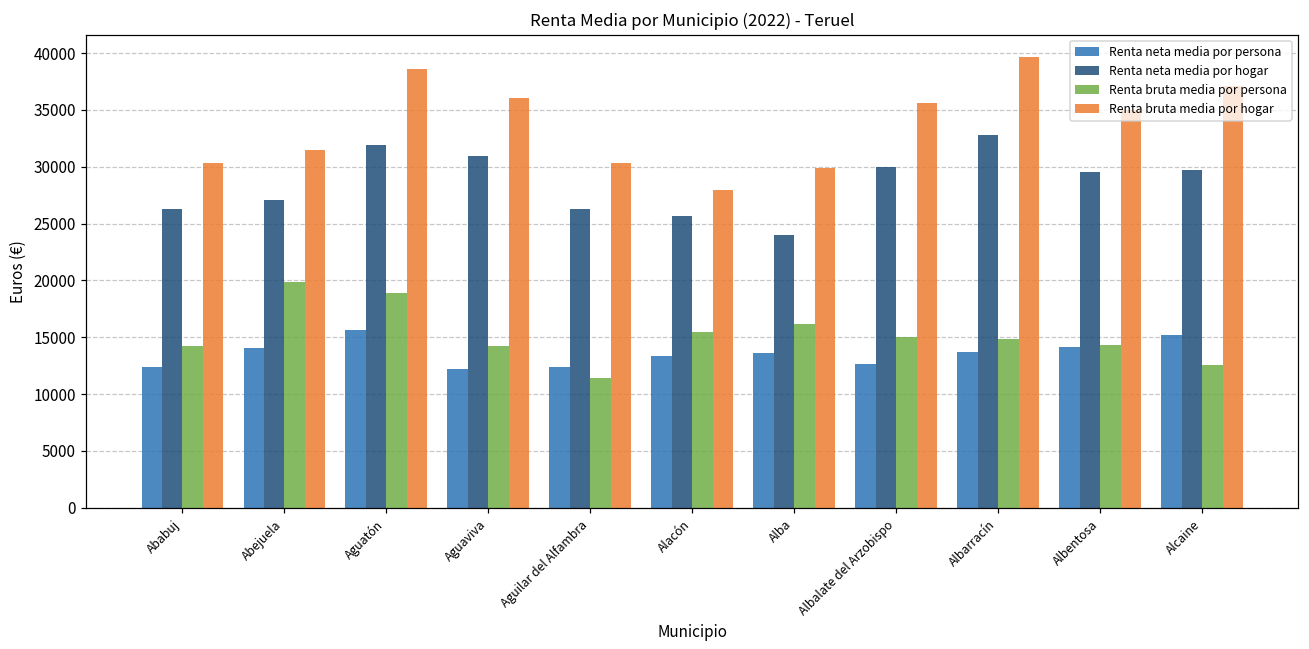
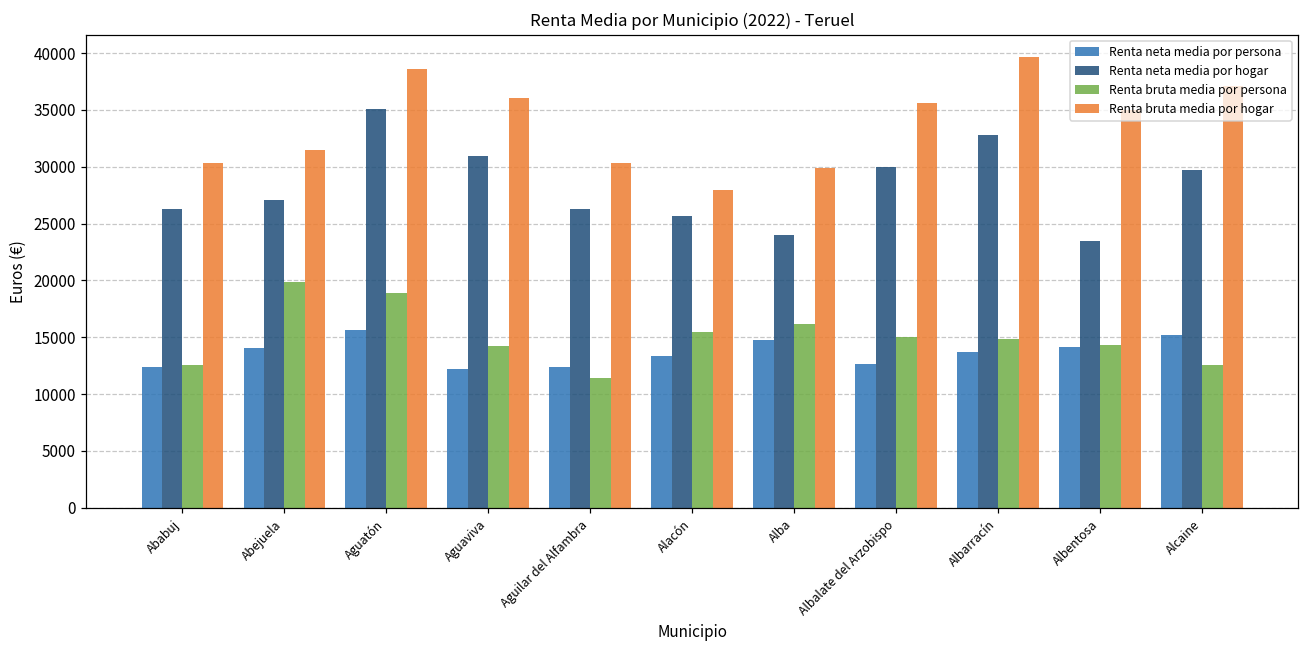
  {
    "Renta neta media por persona": {
      "Ababuj": 12300,
      "Abejuela": 14000,
      "Aguatón": 15600,
      "Aguaviva": 12200,
      "Aguilar del Alfambra": 12300,
      "Alacón": 13400,
-     "Alba": 13600,
+     "Alba": 14800,
      "Albalate del Arzobispo": 12600,
      "Albarracín": 13700,
      "Albentosa": 14200,
      "Alcaine": 15200
    },
    "Renta neta media por hogar": {
      "Ababuj": 26200,
      "Abejuela": 27100,
-     "Aguatón": 31900,
+     "Aguatón": 35100,
      "Aguaviva": 31000,
      "Aguilar del Alfambra": 26200,
      "Alacón": 25700,
      "Alba": 24000,
      "Albalate del Arzobispo": 30000,
      "Albarracín": 32700,
-     "Albentosa": 29500,
+     "Albentosa": 23500,
      "Alcaine": 29700
    },
    "Renta bruta media por persona": {
-     "Ababuj": 14300,
+     "Ababuj": 12500,
      "Abejuela": 19900,
      "Aguatón": 18900,
      "Aguaviva": 14200,
      "Aguilar del Alfambra": 11500,
      "Alacón": 15400,
      "Alba": 16100,
      "Albalate del Arzobispo": 15000,
      "Albarracín": 14900,
      "Albentosa": 14300,
      "Alcaine": 12500
    },
    "Renta bruta media por hogar": {
      "Ababuj": 30300,
      "Abejuela": 31500,
      "Aguatón": 38600,
      "Aguaviva": 36000,
      "Aguilar del Alfambra": 30300,
      "Alacón": 28000,
      "Alba": 29900,
      "Albalate del Arzobispo": 35600,
      "Albarracín": 39600
    }
  }
